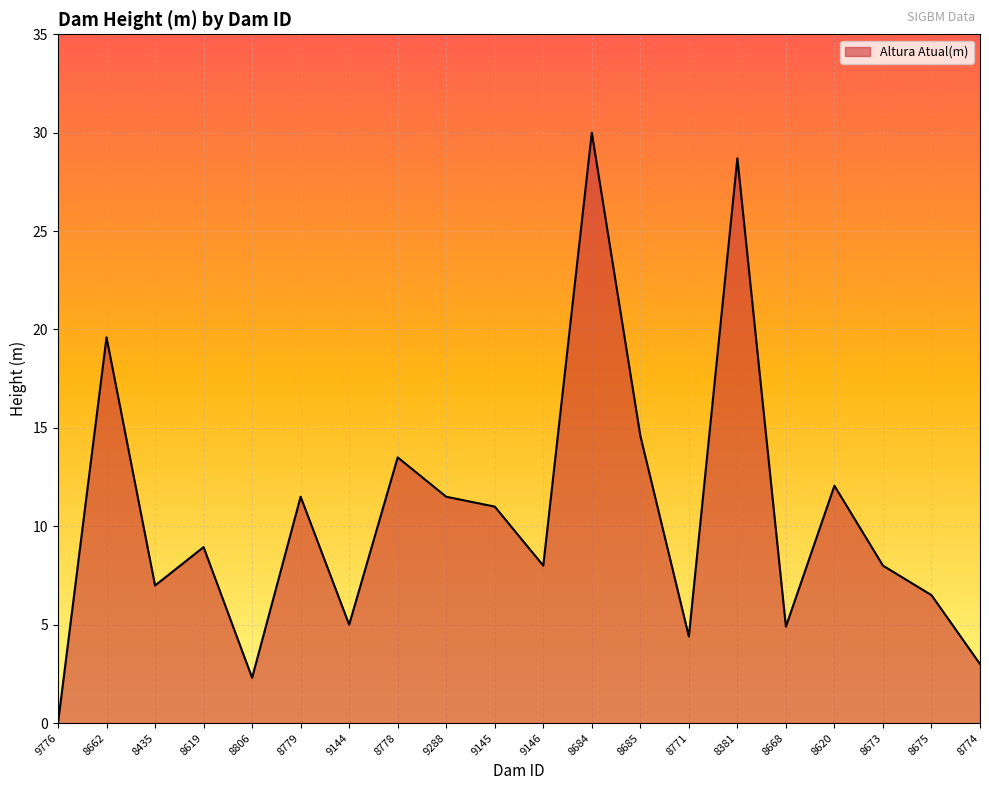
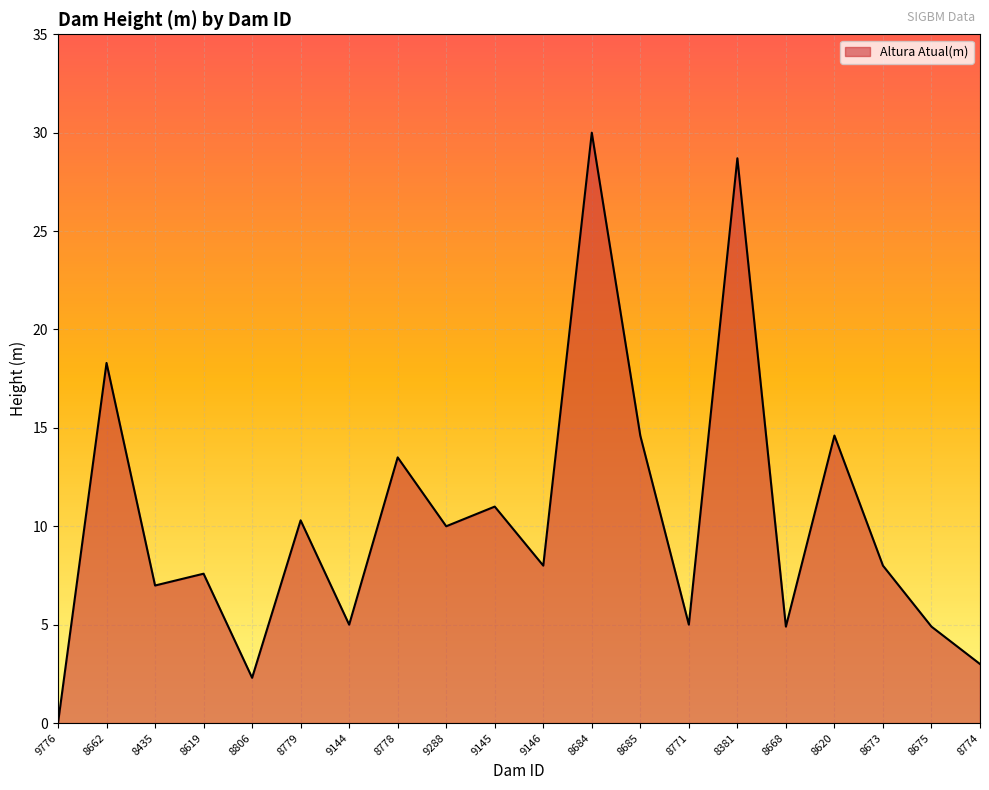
  {
    "9776": 0.0,
-   "8662": 19.6,
+   "8662": 18.3,
    "8435": 7.0,
-   "8619": 8.9,
+   "8619": 7.6,
    "8806": 2.3,
-   "8779": 11.5,
+   "8779": 10.3,
    "9144": 5.0,
    "8778": 13.5,
-   "9288": 11.5,
+   "9288": 10.0,
    "9145": 11.0,
    "9146": 8.0,
    "8684": 30.0,
    "8685": 14.6,
-   "8771": 4.4,
+   "8771": 5.0,
    "8381": 28.7,
    "8668": 4.9,
-   "8620": 12.1,
+   "8620": 14.6,
    "8673": 8.0,
-   "8675": 6.5,
+   "8675": 4.9,
    "8774": 3.0
  }
